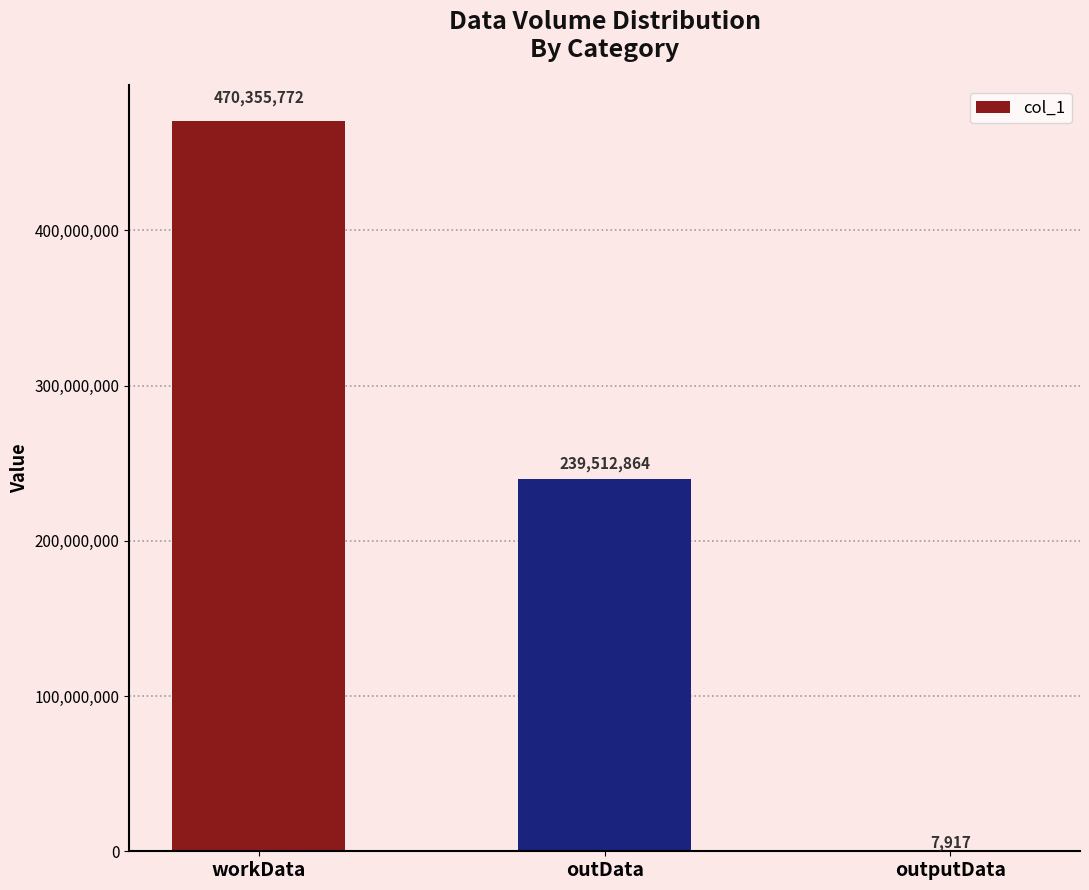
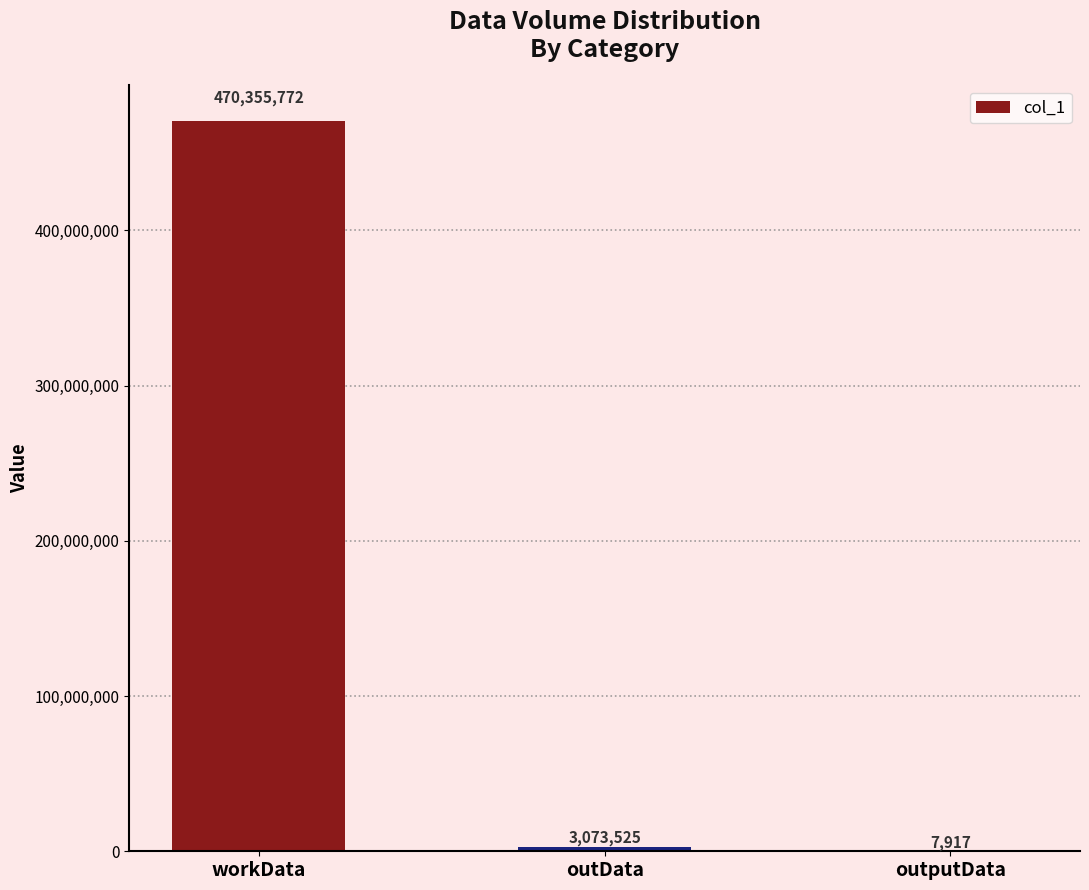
  {
    "workData": "470,355,772",
-   "outData": "239,512,864",
+   "outData": "3,073,525",
    "outputData": "7,917"
  }
